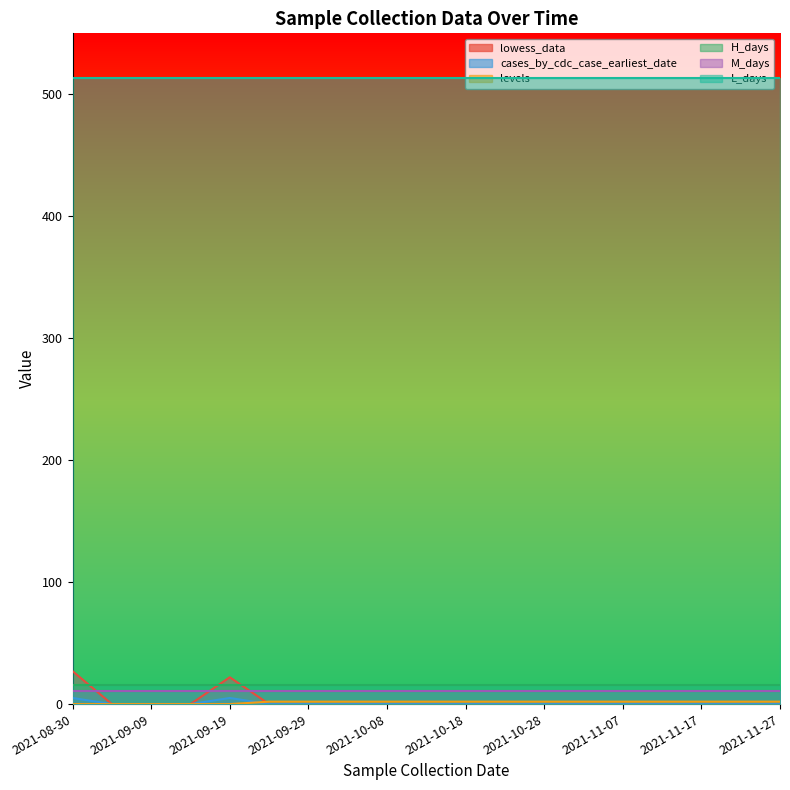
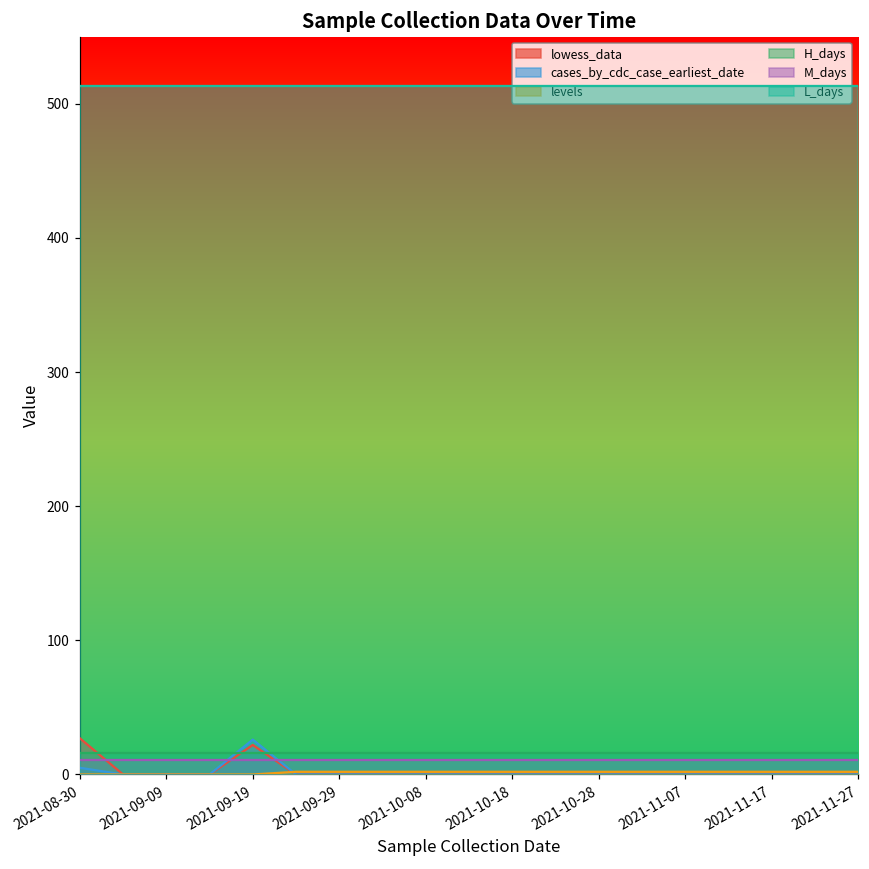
  {
    "lowess_data": {
      "2021-08-30": 27,
      "2021-09-19": 22
    },
    "cases_by_cdc_case_earliest_date": {
      "2021-08-30": 5,
-     "2021-09-19": 5
+     "2021-09-19": 26
    },
    "levels": {
      "2021-08-30": 0,
      "2021-09-19": 0
    },
    "M_days": {
      "2021-08-30": 11,
      "2021-09-09": 11,
      "2021-09-19": 11,
      "2021-09-29": 11,
      "2021-10-08": 11,
      "2021-10-18": 11,
      "2021-10-28": 11,
      "2021-11-07": 11,
      "2021-11-17": 11,
      "2021-11-27": 11
    }
  }
